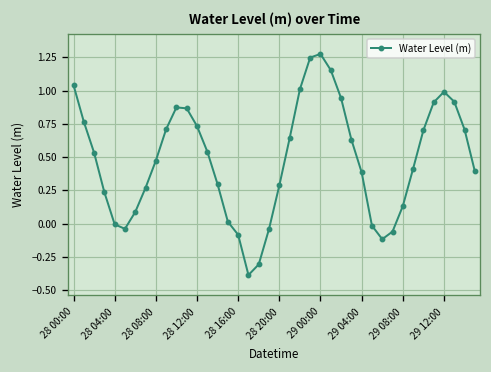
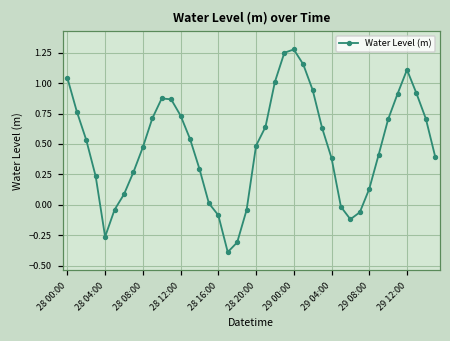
  {
    "28 00:00": 1.04,
-   "28 04:00": -0.01,
+   "28 04:00": -0.26,
    "28 08:00": 0.47,
    "28 12:00": 0.73,
    "28 16:00": -0.08,
-   "28 20:00": 0.29,
+   "28 20:00": 0.49,
    "29 00:00": 1.28,
    "29 04:00": 0.39,
    "29 08:00": 0.13,
-   "29 12:00": 0.99
+   "29 12:00": 1.11
  }
